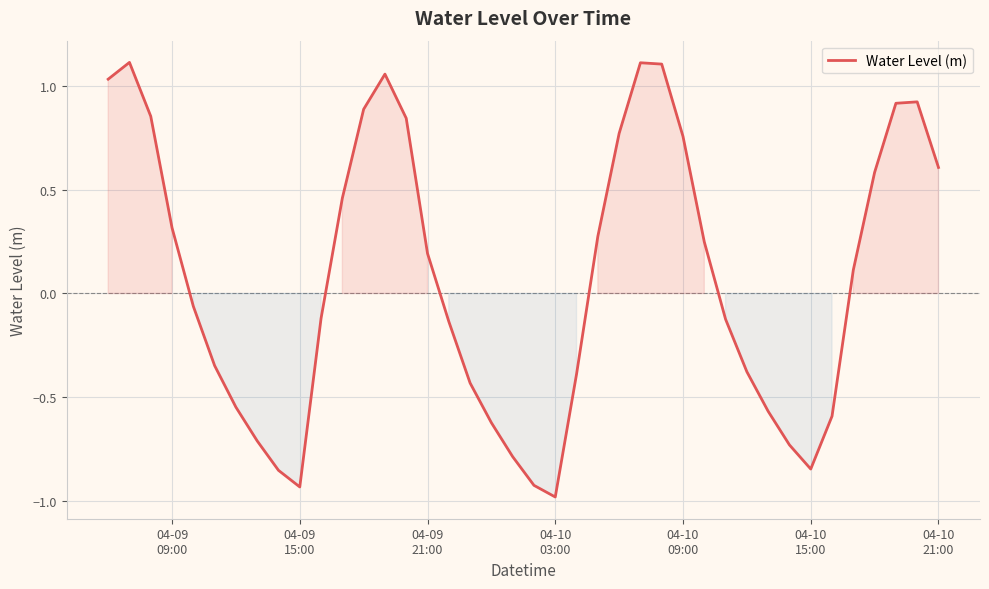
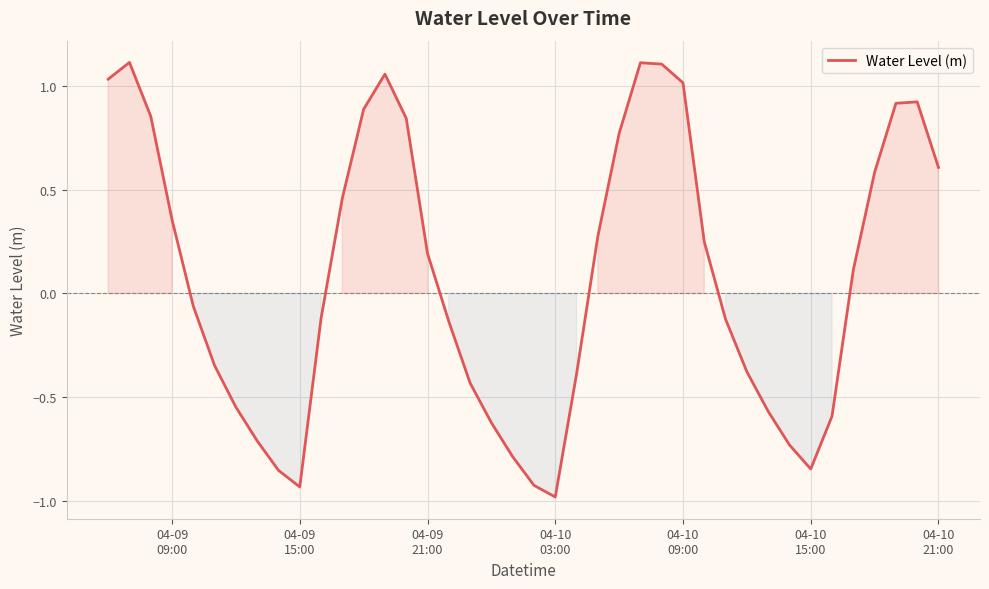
  {
-   "04-09 09:00": 0.32,
+   "04-09 09:00": 0.36,
    "04-09 15:00": -0.93,
    "04-09 21:00": 0.19,
    "04-10 03:00": -0.98,
-   "04-10 09:00": 0.76,
+   "04-10 09:00": 1.01,
    "04-10 15:00": -0.85,
    "04-10 21:00": 0.61
  }
